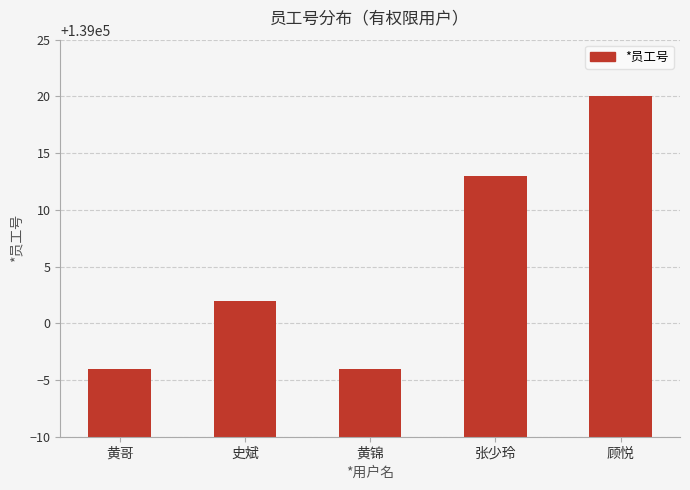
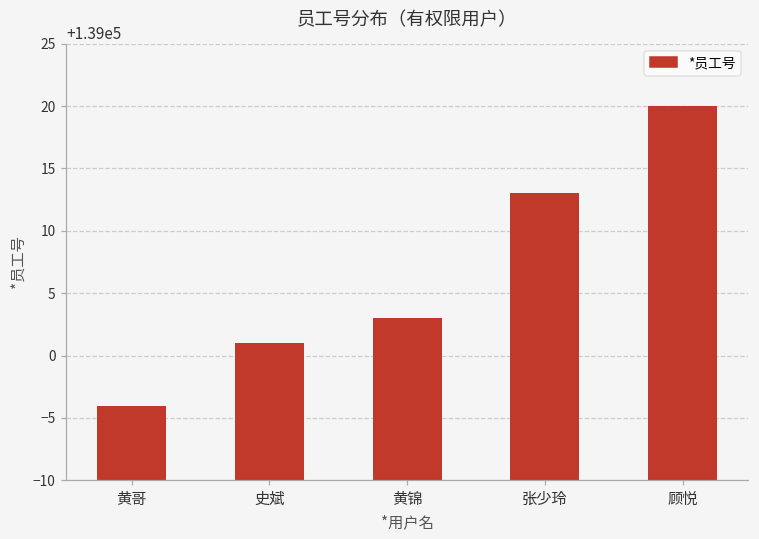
  {
    "黄哥": 138996,
-   "史斌": 139002,
-   "黄锦": 138996,
+   "史斌": 139001,
+   "黄锦": 139003,
    "张少玲": 139013,
    "顾悦": 139020
  }
